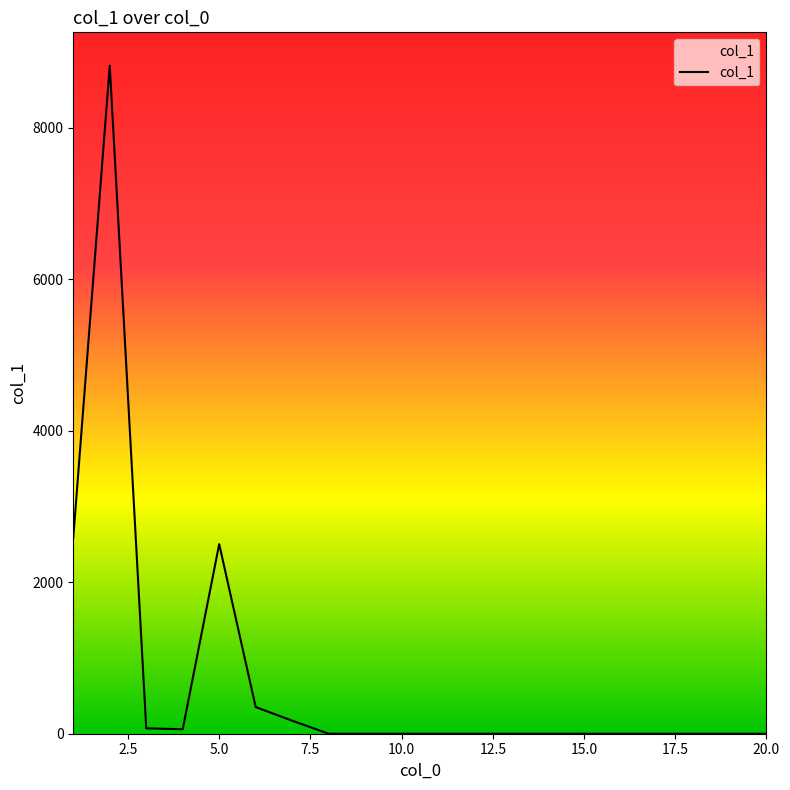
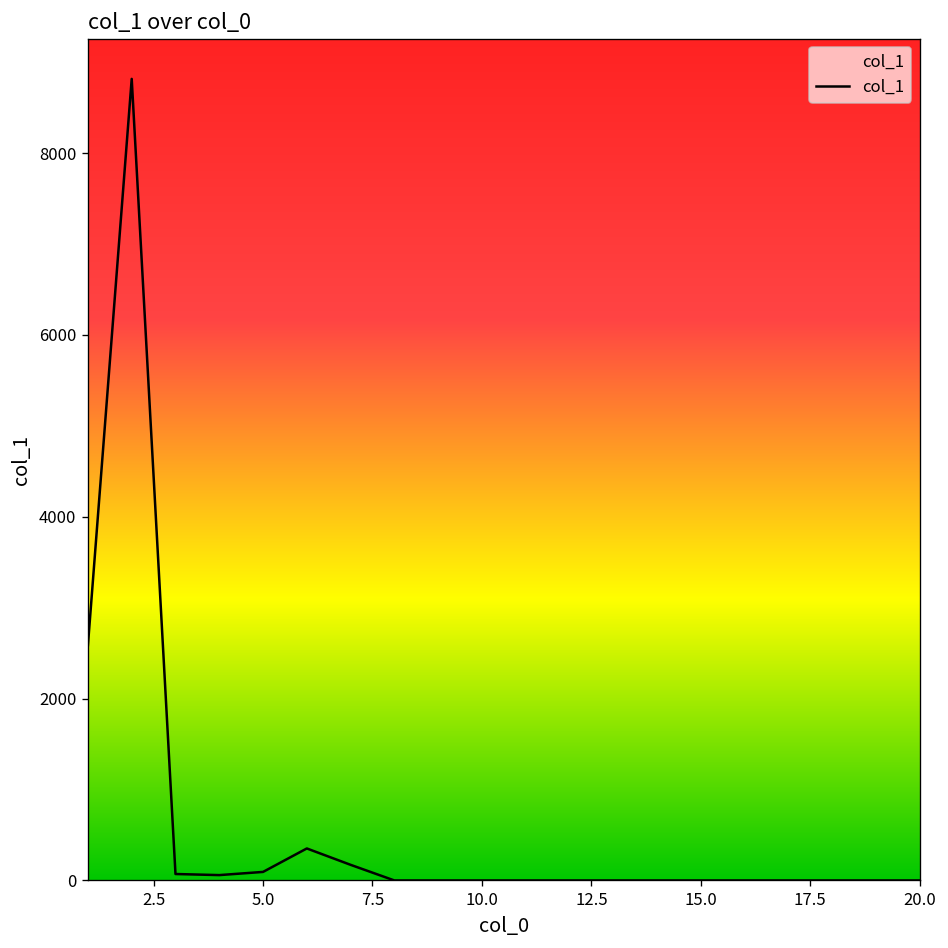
  {
-   "5.0": 2500,
+   "5.0": 100,
    "10.0": 0,
    "15.0": 0,
    "20.0": 0
  }
